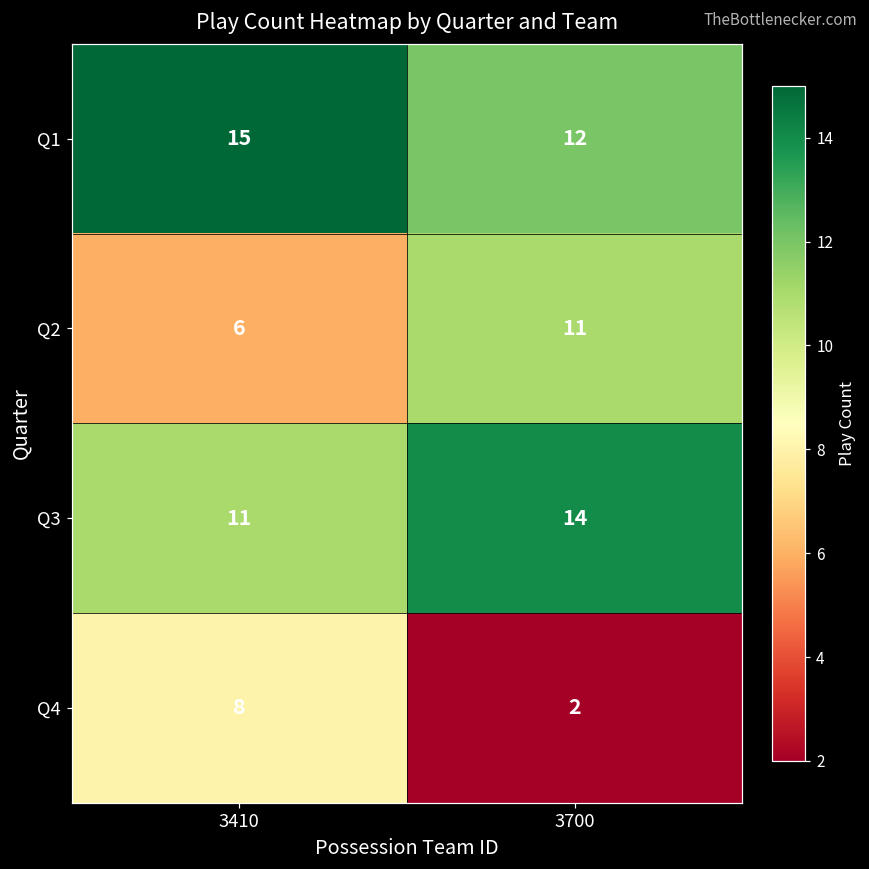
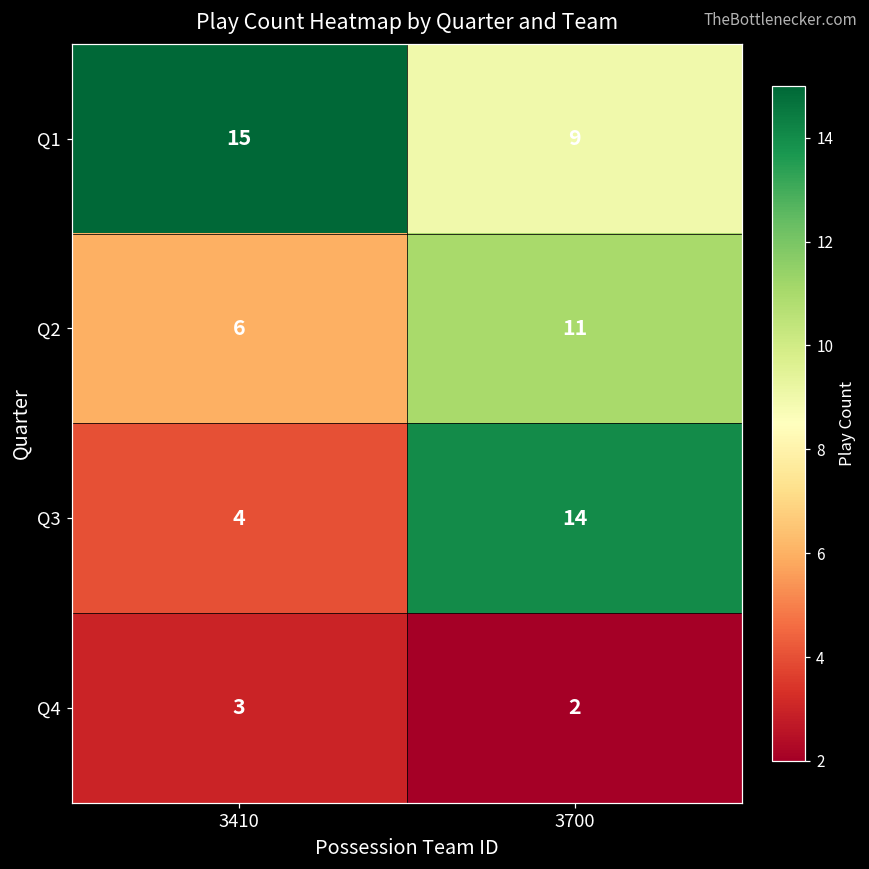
  {
    "Q1": {
      "3410": 15,
-     "3700": 12
+     "3700": 9
    },
    "Q2": {
      "3410": 6,
      "3700": 11
    },
    "Q3": {
-     "3410": 11,
+     "3410": 4,
      "3700": 14
    },
    "Q4": {
-     "3410": 8,
+     "3410": 3,
      "3700": 2
    }
  }
